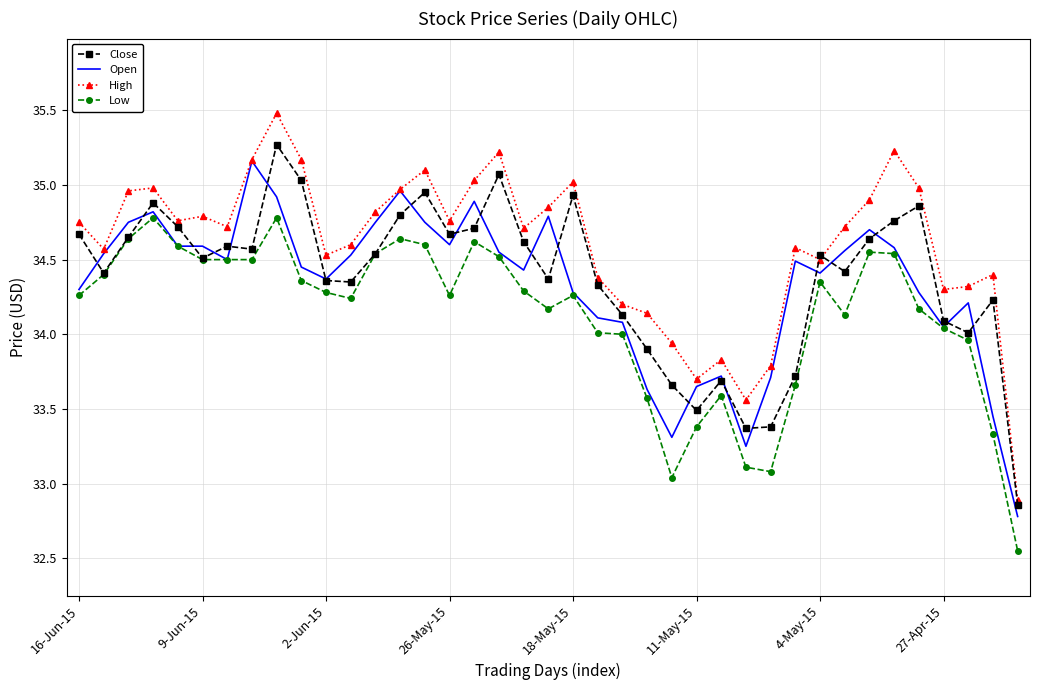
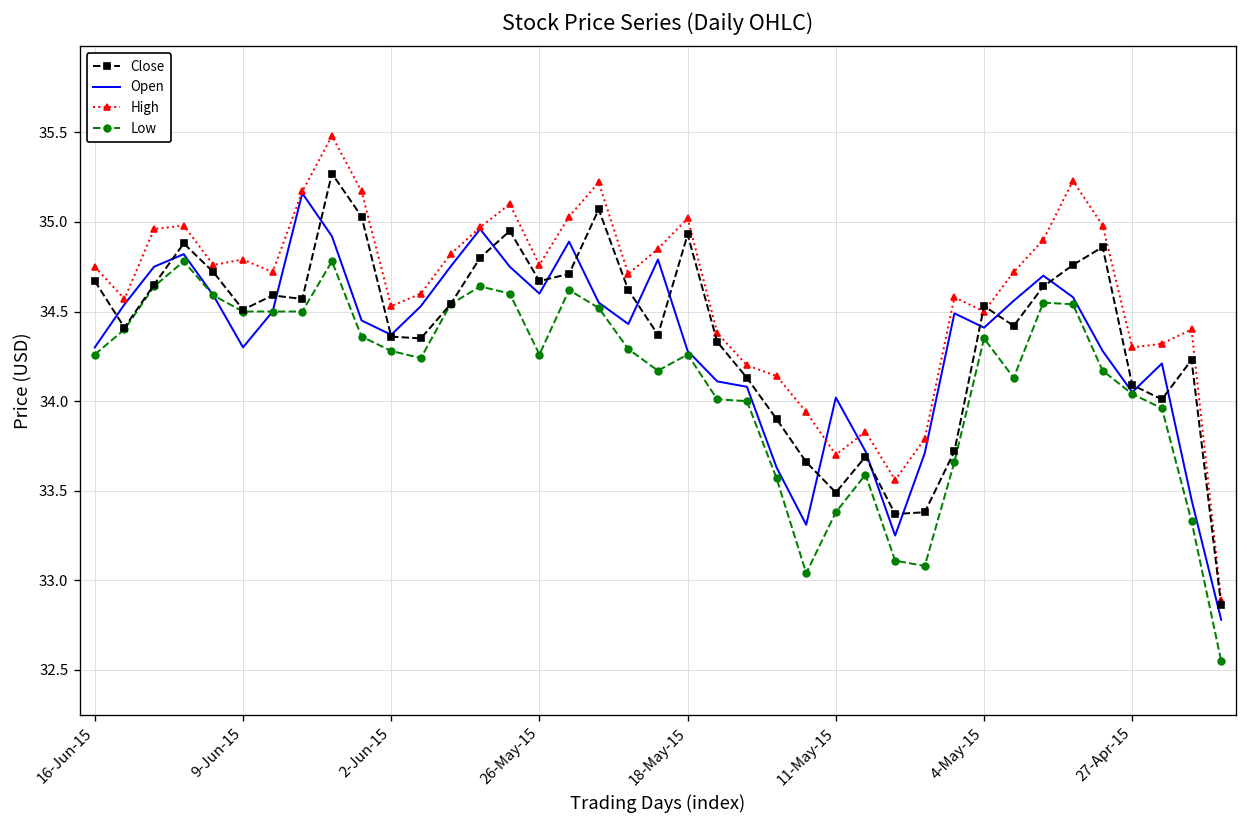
  {
    "Close": {
      "16-Jun-15": 34.67,
      "26-May-15": 34.67,
      "18-May-15": 34.93,
      "11-May-15": 33.49,
      "4-May-15": 34.53,
      "27-Apr-15": 34.09
    },
    "Open": {
      "16-Jun-15": 34.30,
-     "9-Jun-15": 34.59,
+     "9-Jun-15": 34.30,
      "26-May-15": 34.60,
      "18-May-15": 34.28,
-     "11-May-15": 33.65,
+     "11-May-15": 34.02,
      "4-May-15": 34.41
    },
    "High": {
      "16-Jun-15": 34.75,
      "9-Jun-15": 34.79,
      "2-Jun-15": 34.53,
      "26-May-15": 34.76,
      "18-May-15": 35.02,
      "11-May-15": 33.70,
      "4-May-15": 34.50,
      "27-Apr-15": 34.30
    },
    "Low": {
      "16-Jun-15": 34.26,
      "2-Jun-15": 34.28,
      "26-May-15": 34.26,
      "18-May-15": 34.26,
      "11-May-15": 33.38,
      "4-May-15": 34.35
    }
  }
